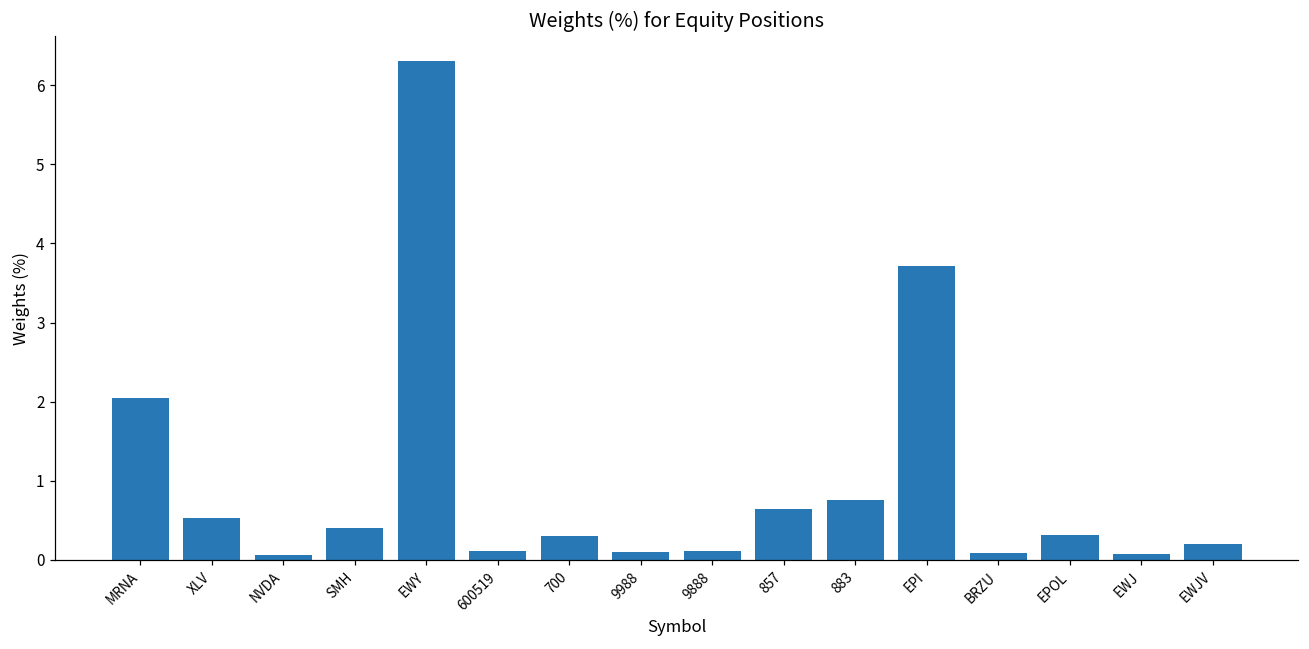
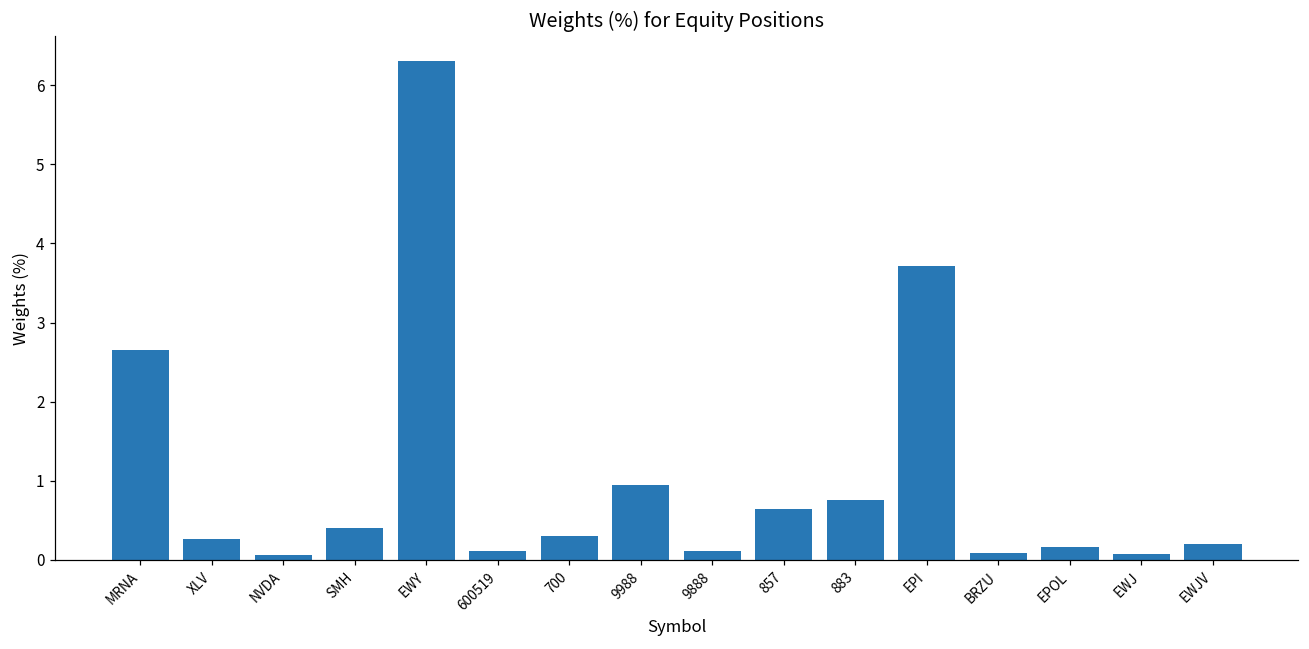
  {
-   "MRNA": 2.0,
-   "XLV": 0.5,
+   "MRNA": 2.7,
+   "XLV": 0.3,
    "NVDA": 0.1,
    "SMH": 0.4,
    "EWY": 6.3,
    "600519": 0.1,
    "700": 0.3,
-   "9988": 0.1,
+   "9988": 1.0,
    "9888": 0.1,
    "857": 0.6,
    "883": 0.8,
    "EPI": 3.7,
    "BRZU": 0.1,
-   "EPOL": 0.3,
+   "EPOL": 0.2,
    "EWJ": 0.1,
    "EWJV": 0.2
  }
